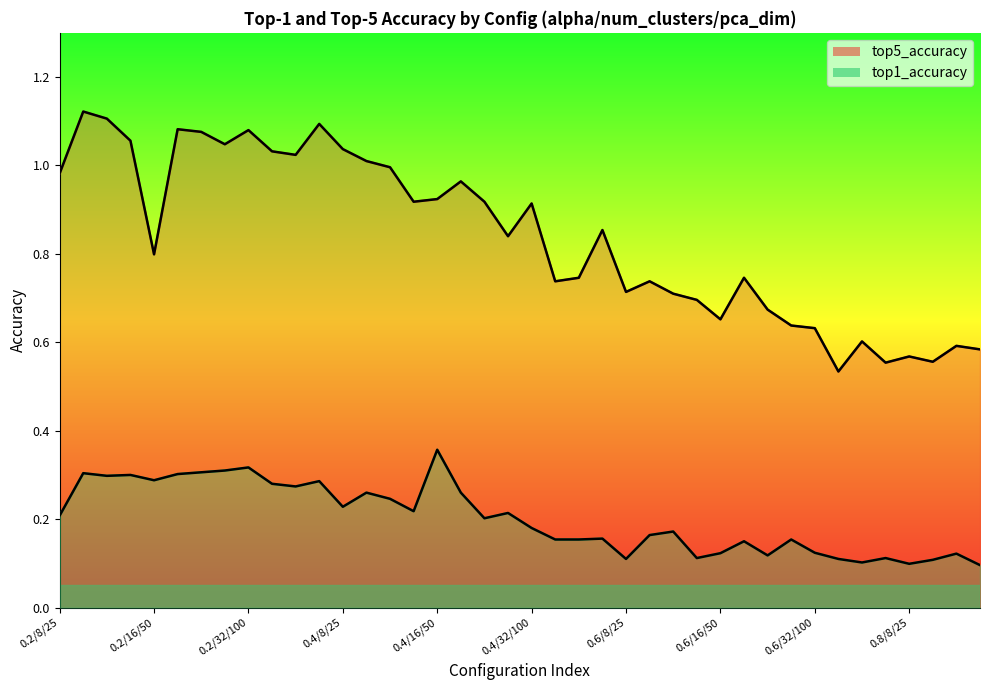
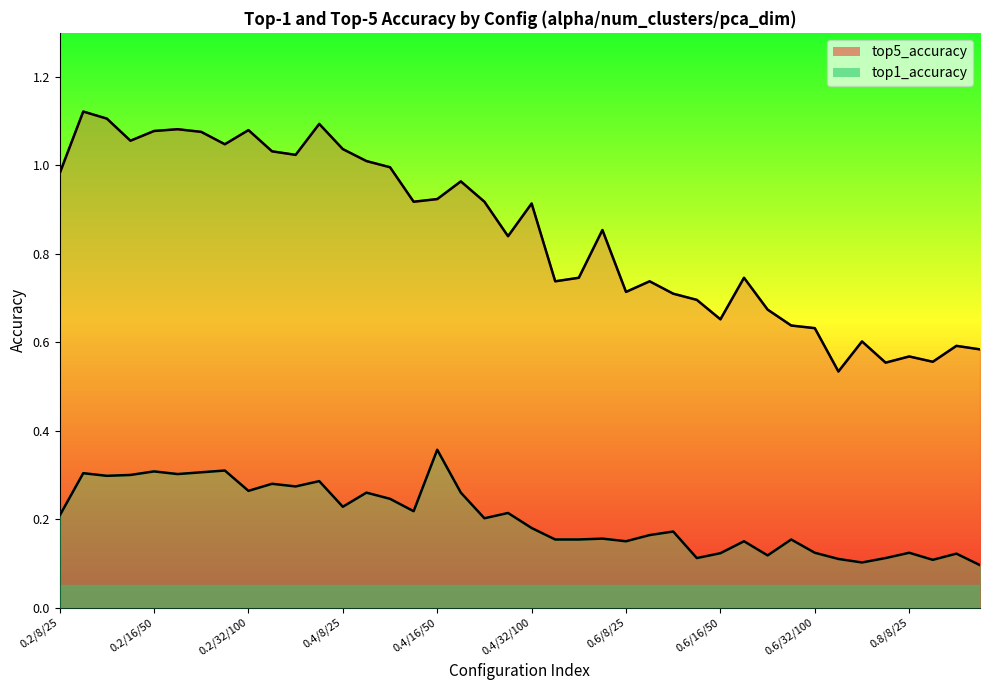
  {
    "top5_accuracy": {
      "0.2/8/25": 0.98,
-     "0.2/16/50": 0.80,
+     "0.2/16/50": 1.08,
      "0.2/32/100": 1.08,
      "0.4/8/25": 1.04,
      "0.4/16/50": 0.92,
      "0.4/32/100": 0.91,
      "0.6/8/25": 0.71,
      "0.6/16/50": 0.65,
      "0.6/32/100": 0.63,
      "0.8/8/25": 0.57
    },
    "top1_accuracy": {
      "0.2/8/25": 0.21,
-     "0.2/16/50": 0.29,
-     "0.2/32/100": 0.32,
+     "0.2/16/50": 0.31,
+     "0.2/32/100": 0.26,
      "0.4/8/25": 0.23,
      "0.4/16/50": 0.36,
      "0.4/32/100": 0.18,
-     "0.6/8/25": 0.11,
+     "0.6/8/25": 0.15,
      "0.6/16/50": 0.12,
      "0.6/32/100": 0.12,
-     "0.8/8/25": 0.10
+     "0.8/8/25": 0.12
    }
  }
